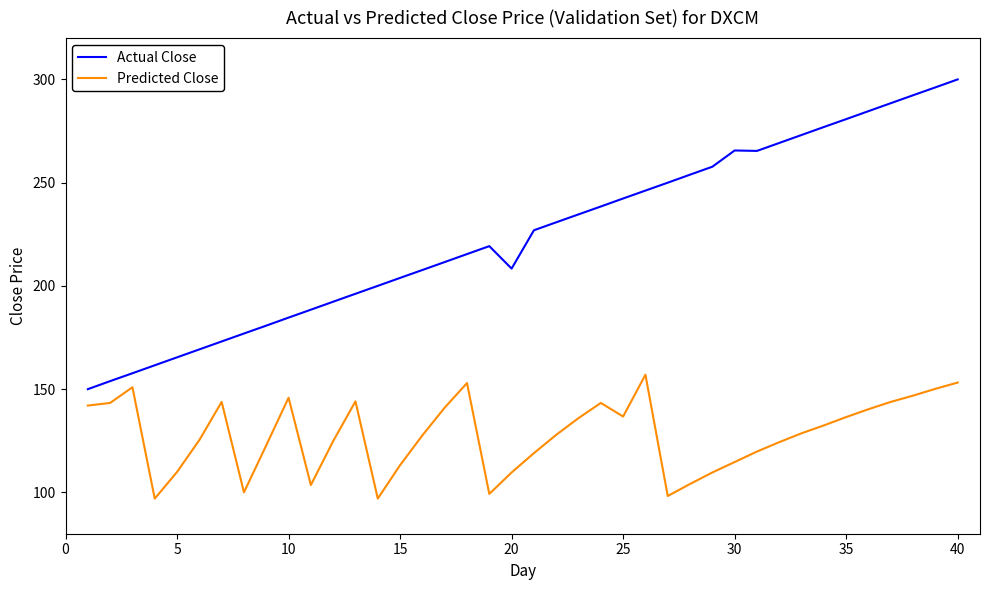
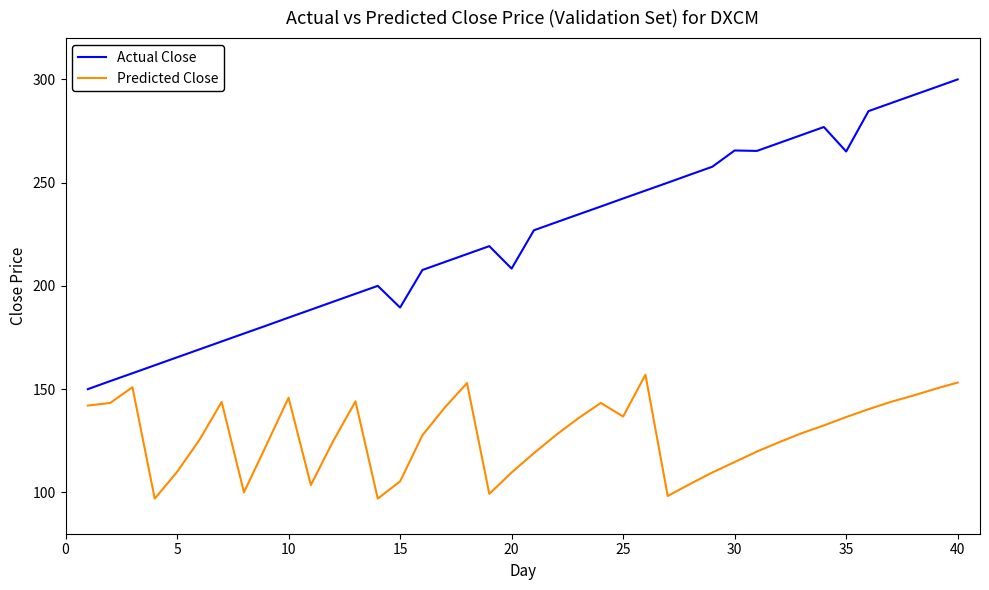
  {
    "Actual Close": {
      "5": 165,
      "10": 185,
-     "15": 204,
+     "15": 190,
      "20": 208,
      "25": 242,
      "30": 266,
-     "35": 281,
+     "35": 265,
      "40": 300
    },
    "Predicted Close": {
      "5": 110,
      "10": 146,
-     "15": 113,
+     "15": 105,
      "20": 110,
      "25": 137,
      "30": 115,
      "35": 136,
      "40": 153
    }
  }
